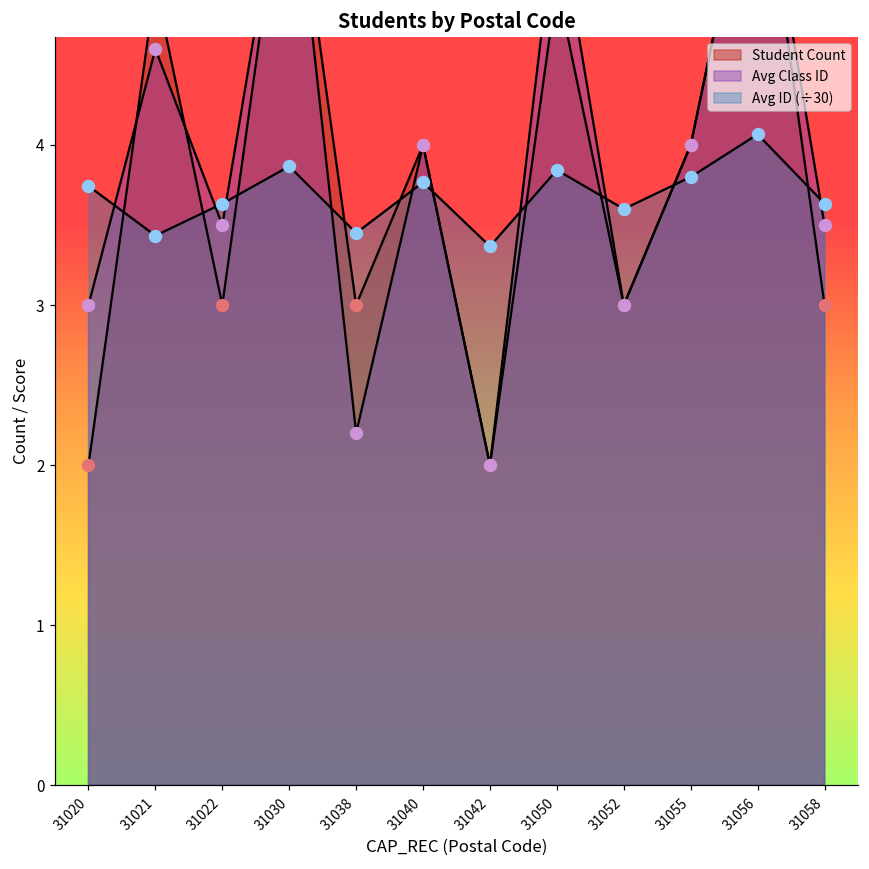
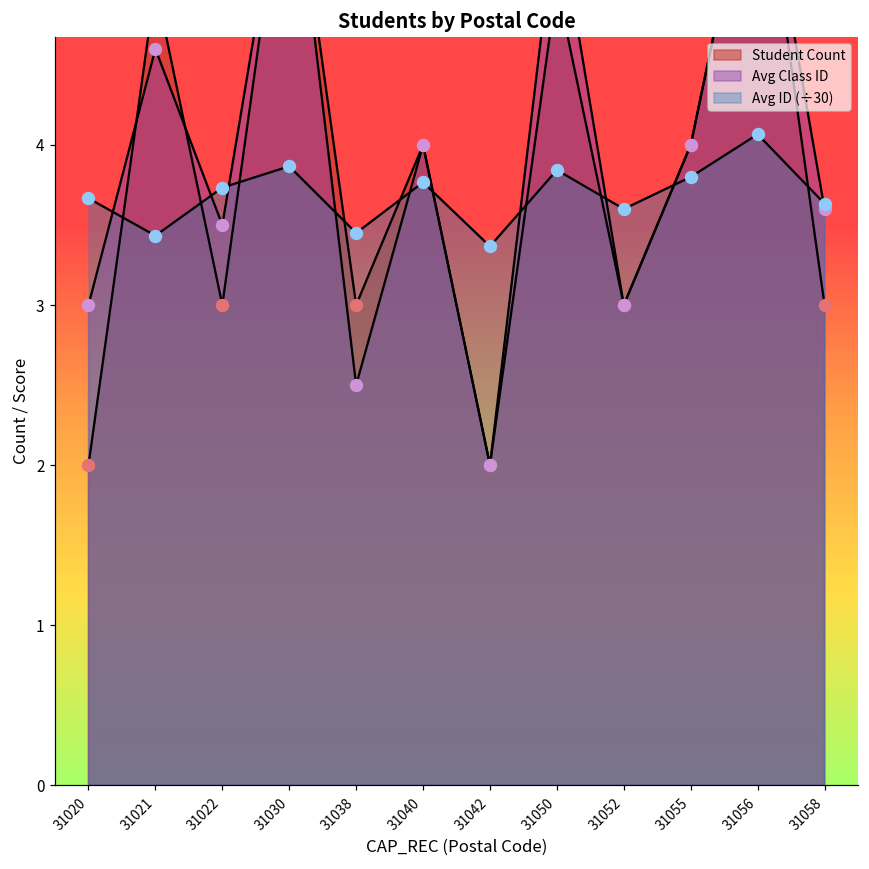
  {
    "Student Count": {
      "31020": 2.00,
      "31022": 3.00,
      "31038": 3.00,
      "31058": 3.00
    },
    "Avg Class ID": {
      "31020": 3.0,
      "31021": 4.6,
      "31022": 3.5,
-     "31038": 2.2,
-     "31058": 3.5
+     "31038": 2.5,
+     "31058": 3.6
    },
    "Avg ID (÷30)": {
-     "31020": 3.74,
+     "31020": 3.67,
      "31021": 3.43,
-     "31022": 3.63,
+     "31022": 3.73,
      "31030": 3.87,
      "31038": 3.45,
      "31040": 3.77,
      "31042": 3.37,
      "31050": 3.84,
      "31052": 3.60,
      "31055": 3.80,
      "31056": 4.07,
      "31058": 3.63
    }
  }
